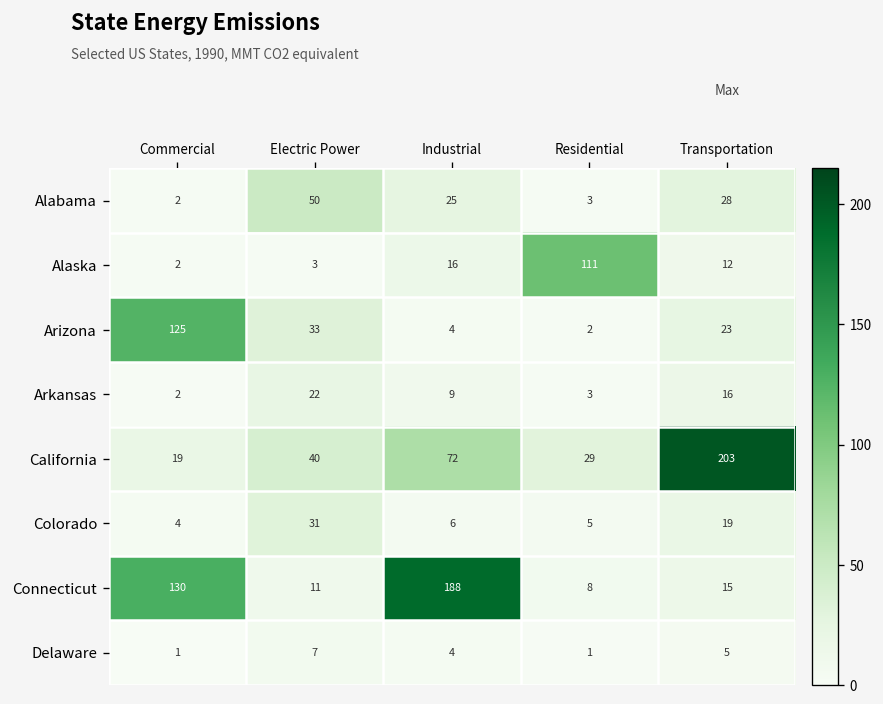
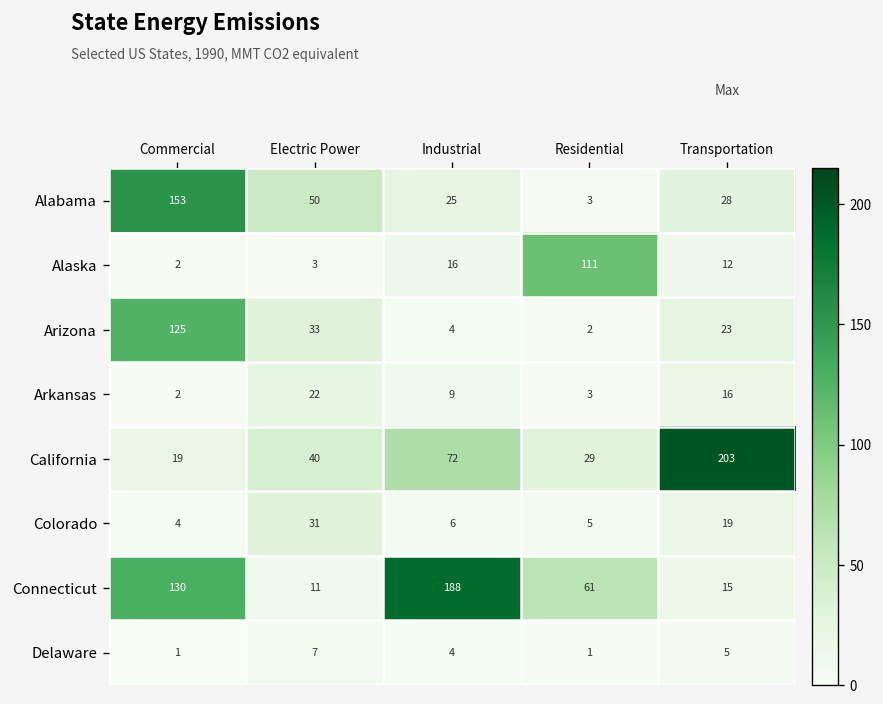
  {
    "Alabama": {
-     "Commercial": 2,
+     "Commercial": 153,
      "Electric Power": 50,
      "Industrial": 25,
      "Residential": 3,
      "Transportation": 28
    },
    "Alaska": {
      "Commercial": 2,
      "Electric Power": 3,
      "Industrial": 16,
      "Residential": 111,
      "Transportation": 12
    },
    "Arizona": {
      "Commercial": 125,
      "Electric Power": 33,
      "Industrial": 4,
      "Residential": 2,
      "Transportation": 23
    },
    "Arkansas": {
      "Commercial": 2,
      "Electric Power": 22,
      "Industrial": 9,
      "Residential": 3,
      "Transportation": 16
    },
    "California": {
      "Commercial": 19,
      "Electric Power": 40,
      "Industrial": 72,
      "Residential": 29,
      "Transportation": 203
    },
    "Colorado": {
      "Commercial": 4,
      "Electric Power": 31,
      "Industrial": 6,
      "Residential": 5,
      "Transportation": 19
    },
    "Connecticut": {
      "Commercial": 130,
      "Electric Power": 11,
      "Industrial": 188,
-     "Residential": 8,
+     "Residential": 61,
      "Transportation": 15
    },
    "Delaware": {
      "Commercial": 1,
      "Electric Power": 7,
      "Industrial": 4,
      "Residential": 1,
      "Transportation": 5
    }
  }
